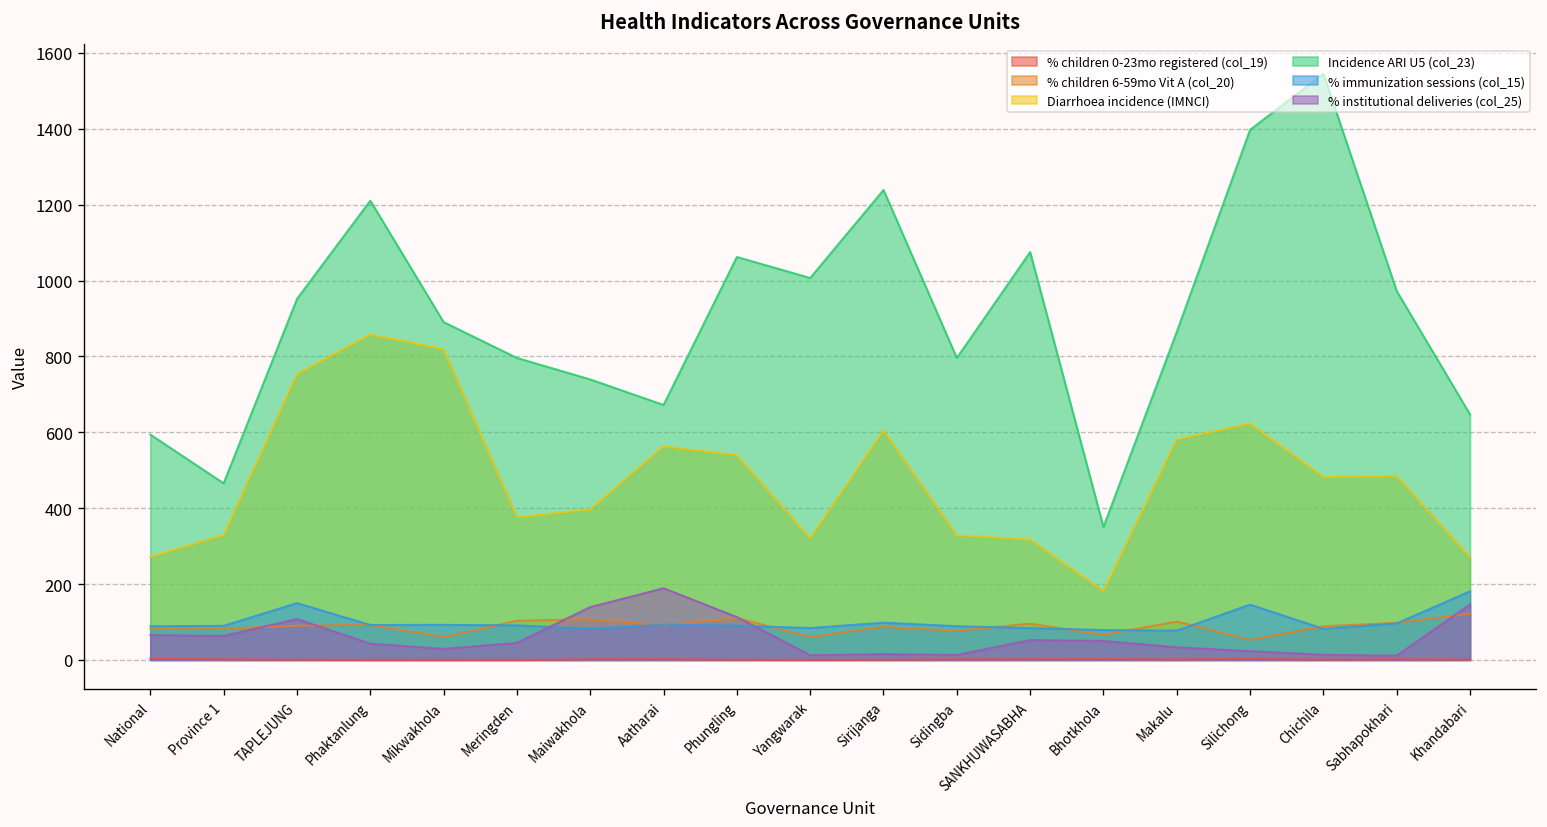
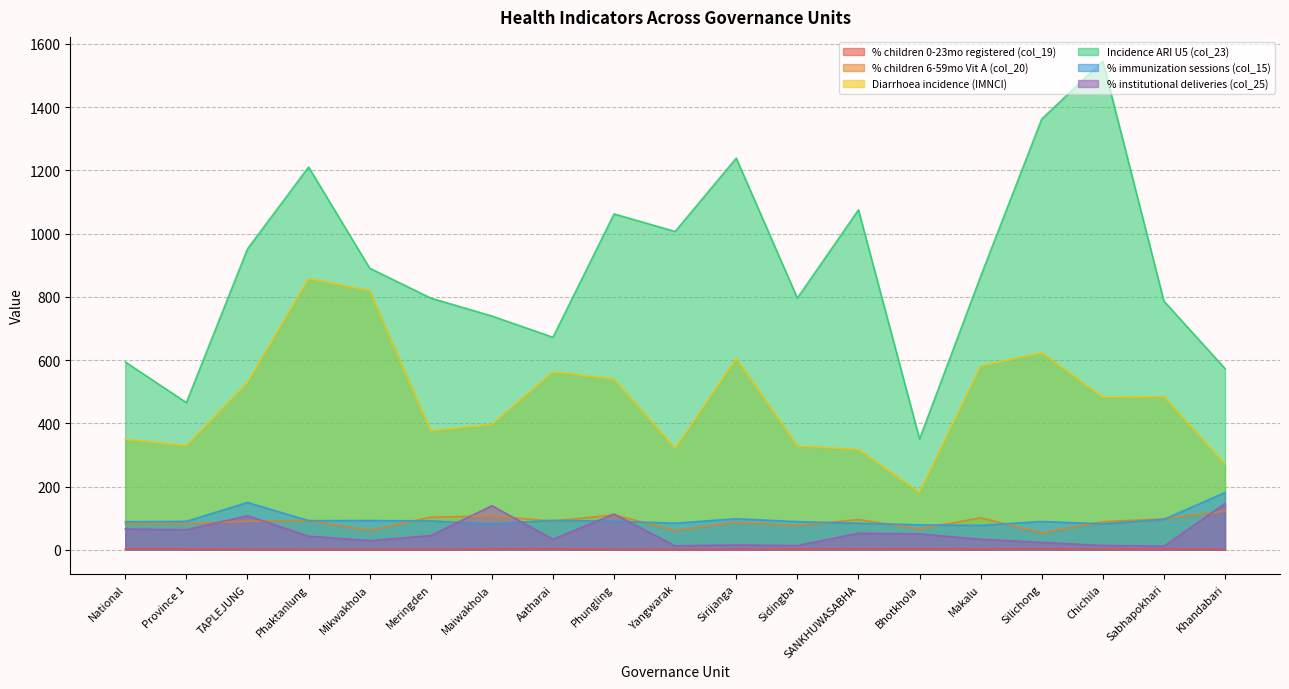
  {
    "Diarrhoea incidence (IMNCI)": {
-     "National": 270,
+     "National": 350,
      "Province 1": 330,
-     "TAPLEJUNG": 750,
+     "TAPLEJUNG": 530,
      "Phaktanlung": 860,
      "Mikwakhola": 820,
      "Meringden": 380,
      "Maiwakhola": 400,
      "Aatharai": 560,
      "Phungling": 540,
      "Yangwarak": 320,
      "Sirijanga": 600,
      "Sidingba": 330,
      "SANKHUWASABHA": 320,
      "Bhotkhola": 180,
      "Makalu": 580,
      "Silichong": 620,
      "Chichila": 480,
      "Sabhapokhari": 480,
      "Khandabari": 270
    },
    "Incidence ARI U5 (col_23)": {
      "National": 590,
      "Province 1": 470,
      "TAPLEJUNG": 950,
      "Phaktanlung": 1210,
      "Mikwakhola": 890,
      "Meringden": 800,
      "Maiwakhola": 740,
      "Aatharai": 670,
      "Phungling": 1060,
      "Yangwarak": 1010,
      "Sirijanga": 1240,
      "Sidingba": 800,
      "SANKHUWASABHA": 1080,
      "Bhotkhola": 350,
      "Makalu": 860,
-     "Silichong": 1400,
-     "Sabhapokhari": 970,
-     "Khandabari": 650
+     "Silichong": 1360,
+     "Sabhapokhari": 790,
+     "Khandabari": 570
    },
    "% immunization sessions (col_15)": {
      "TAPLEJUNG": 150,
      "Mikwakhola": 90,
      "Meringden": 90,
      "Maiwakhola": 80,
      "Phungling": 90,
      "Yangwarak": 80,
      "Sirijanga": 100,
      "Sidingba": 90,
      "SANKHUWASABHA": 80,
      "Bhotkhola": 80,
      "Makalu": 80,
-     "Silichong": 150,
+     "Silichong": 90,
      "Khandabari": 180
    },
    "% institutional deliveries (col_25)": {
      "National": 70,
      "Province 1": 60,
      "TAPLEJUNG": 110,
      "Phaktanlung": 40,
      "Mikwakhola": 30,
      "Meringden": 40,
      "Maiwakhola": 140,
-     "Aatharai": 190,
+     "Aatharai": 30,
      "Yangwarak": 10,
      "Sirijanga": 20,
      "Sidingba": 10,
      "SANKHUWASABHA": 50,
      "Bhotkhola": 50,
      "Makalu": 30,
      "Silichong": 20,
      "Chichila": 10,
      "Sabhapokhari": 10,
      "Khandabari": 150
    }
  }
